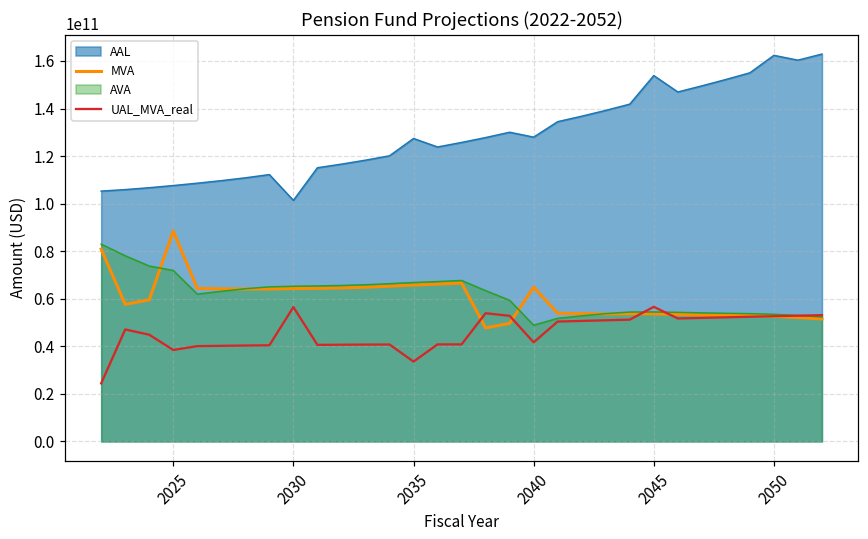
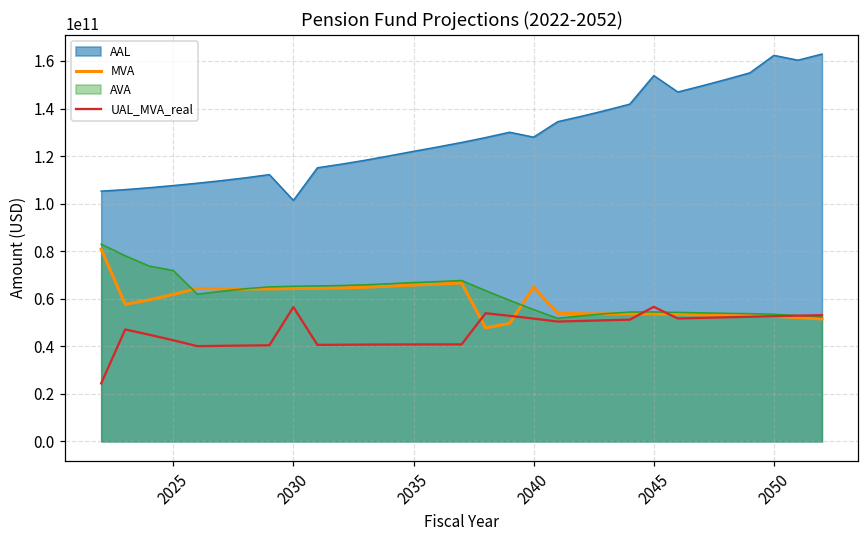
  {
    "AAL": {
      "2025": 108000000000,
      "2030": 101000000000,
-     "2035": 127000000000,
+     "2035": 122000000000,
      "2040": 128000000000,
      "2045": 154000000000,
      "2050": 162000000000
    },
    "MVA": {
-     "2025": 88000000000,
+     "2025": 62000000000,
      "2040": 65000000000
    },
    "AVA": {
      "2025": 72000000000,
-     "2040": 49000000000
+     "2040": 55000000000
    },
    "UAL_MVA_real": {
-     "2025": 38000000000,
+     "2025": 43000000000,
      "2030": 56000000000,
-     "2035": 34000000000,
-     "2040": 42000000000,
+     "2035": 41000000000,
+     "2040": 52000000000,
      "2045": 57000000000
    }
  }
